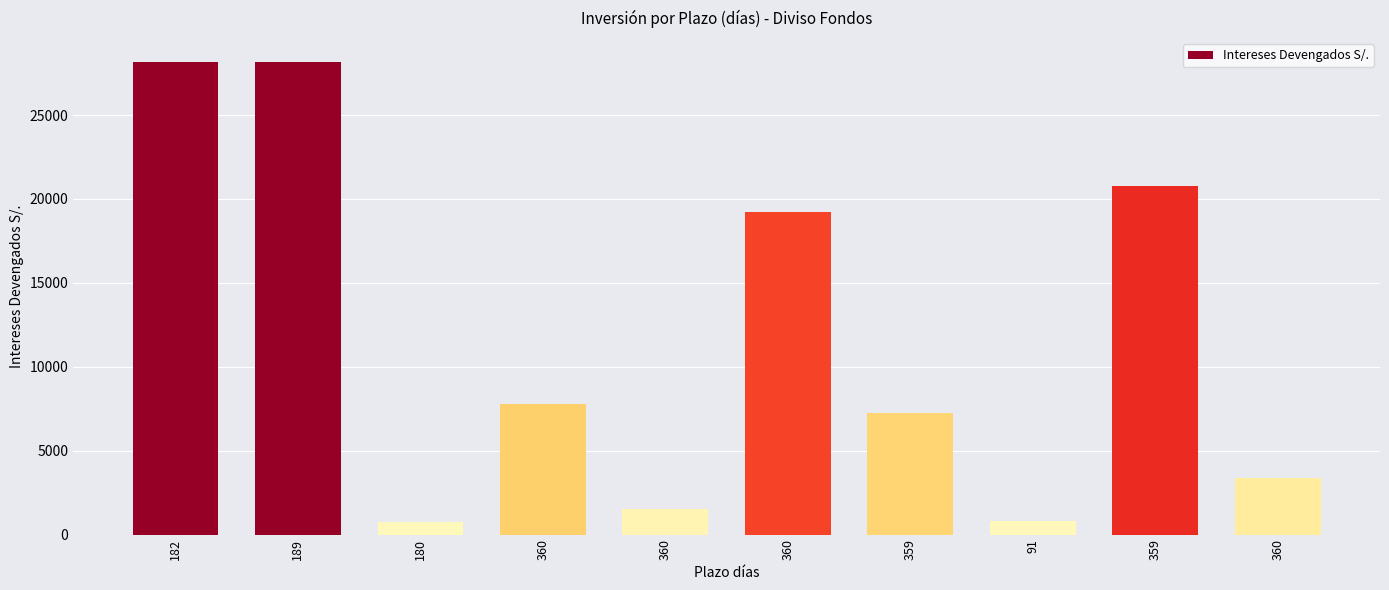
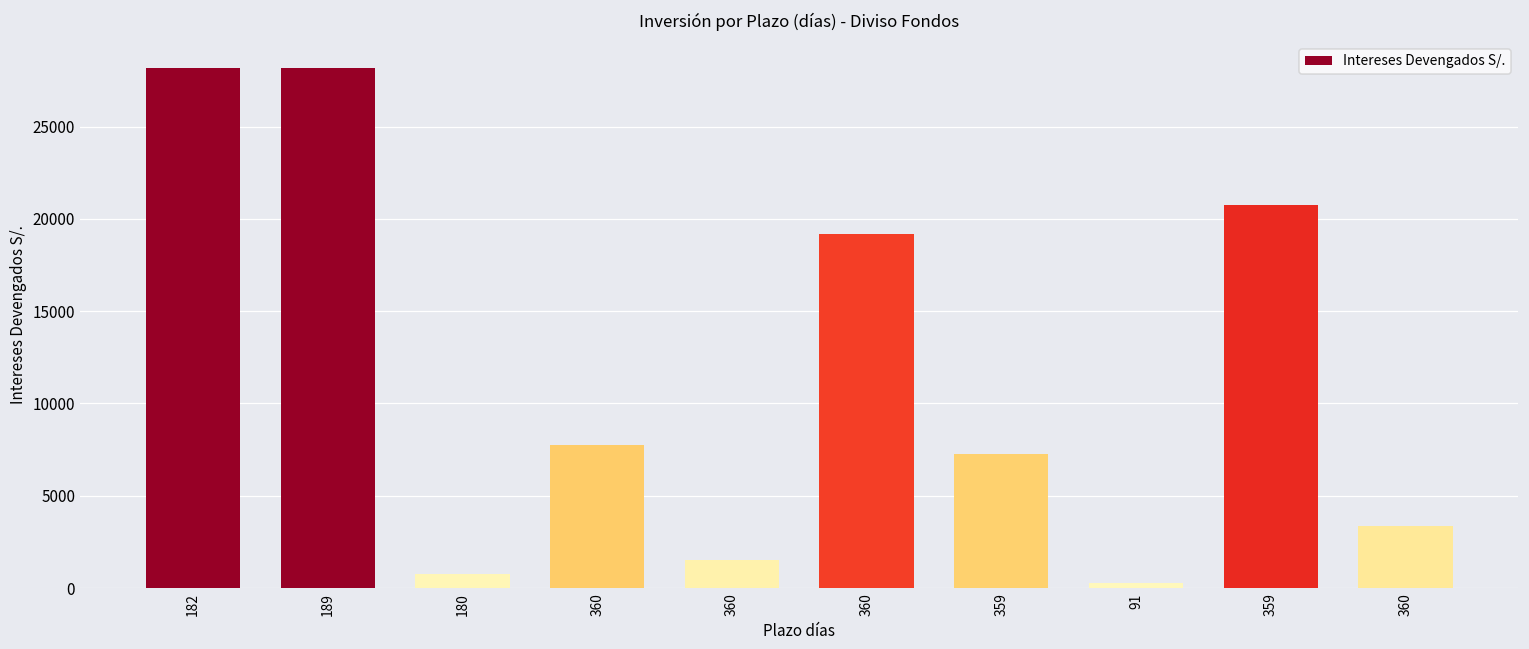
  {
    "182": 28200,
    "189": 28200,
    "180": 800,
-   "91": 800
+   "91": 300
  }
